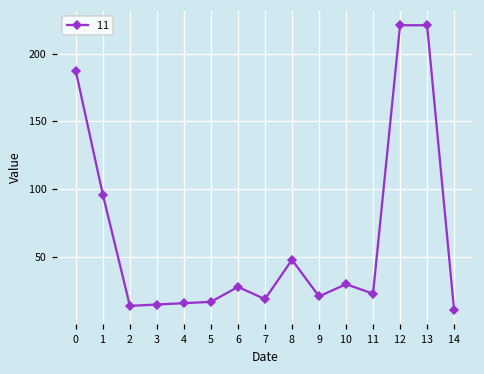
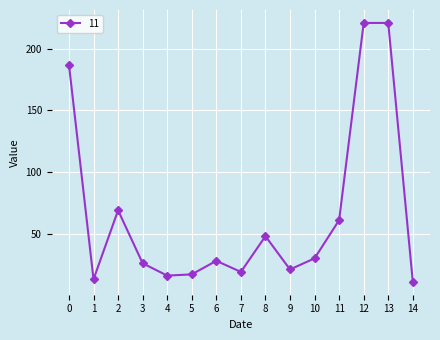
  {
    "0": 187,
-   "1": 96,
-   "2": 14,
-   "3": 15,
+   "1": 13,
+   "2": 69,
+   "3": 26,
    "4": 16,
    "5": 17,
    "6": 28,
    "7": 19,
    "8": 48,
    "9": 21,
    "10": 30,
-   "11": 23,
+   "11": 61,
    "12": 221,
    "13": 221,
    "14": 11
  }
